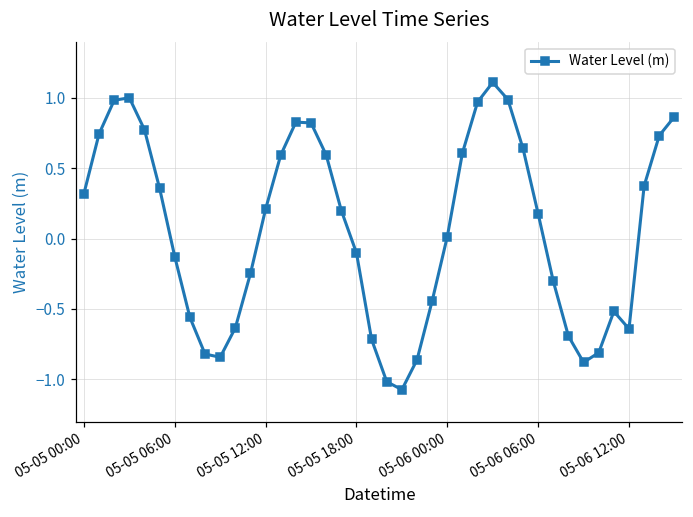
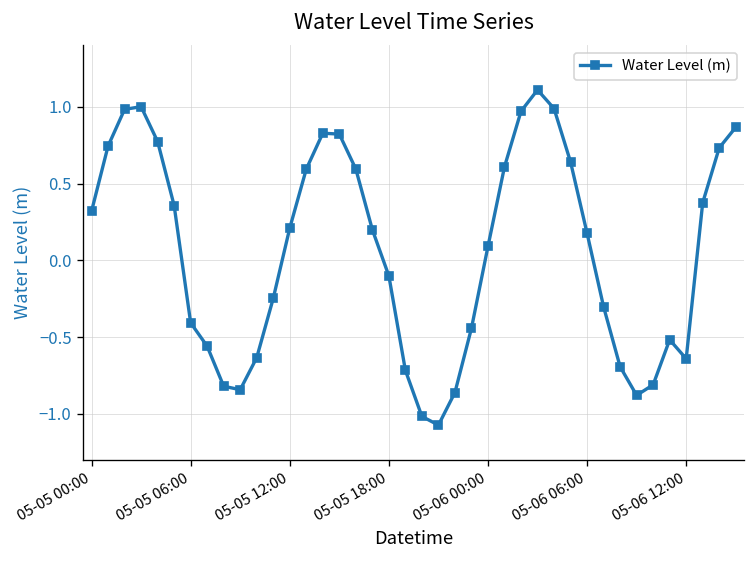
  {
    "05-05 00:00": 0.32,
-   "05-05 06:00": -0.13,
+   "05-05 06:00": -0.41,
    "05-05 12:00": 0.21,
    "05-05 18:00": -0.10,
-   "05-06 00:00": 0.01,
+   "05-06 00:00": 0.09,
    "05-06 06:00": 0.18,
    "05-06 12:00": -0.64
  }
